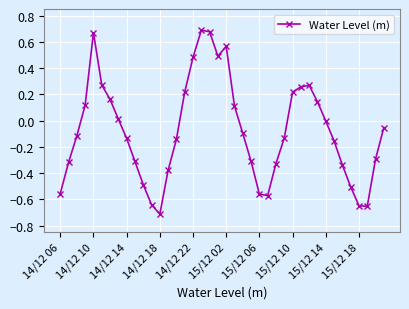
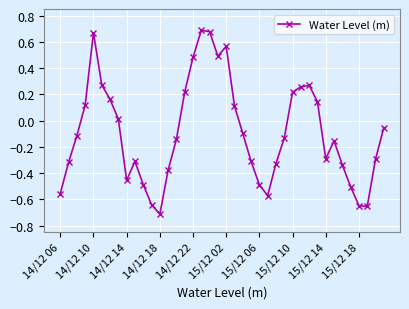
  {
    "14/12 06": -0.56,
    "14/12 10": 0.67,
-   "14/12 14": -0.14,
+   "14/12 14": -0.46,
    "14/12 18": -0.71,
    "14/12 22": 0.48,
    "15/12 02": 0.57,
-   "15/12 06": -0.56,
+   "15/12 06": -0.49,
    "15/12 10": 0.22,
-   "15/12 14": 0.00,
+   "15/12 14": -0.29,
    "15/12 18": -0.65
  }
